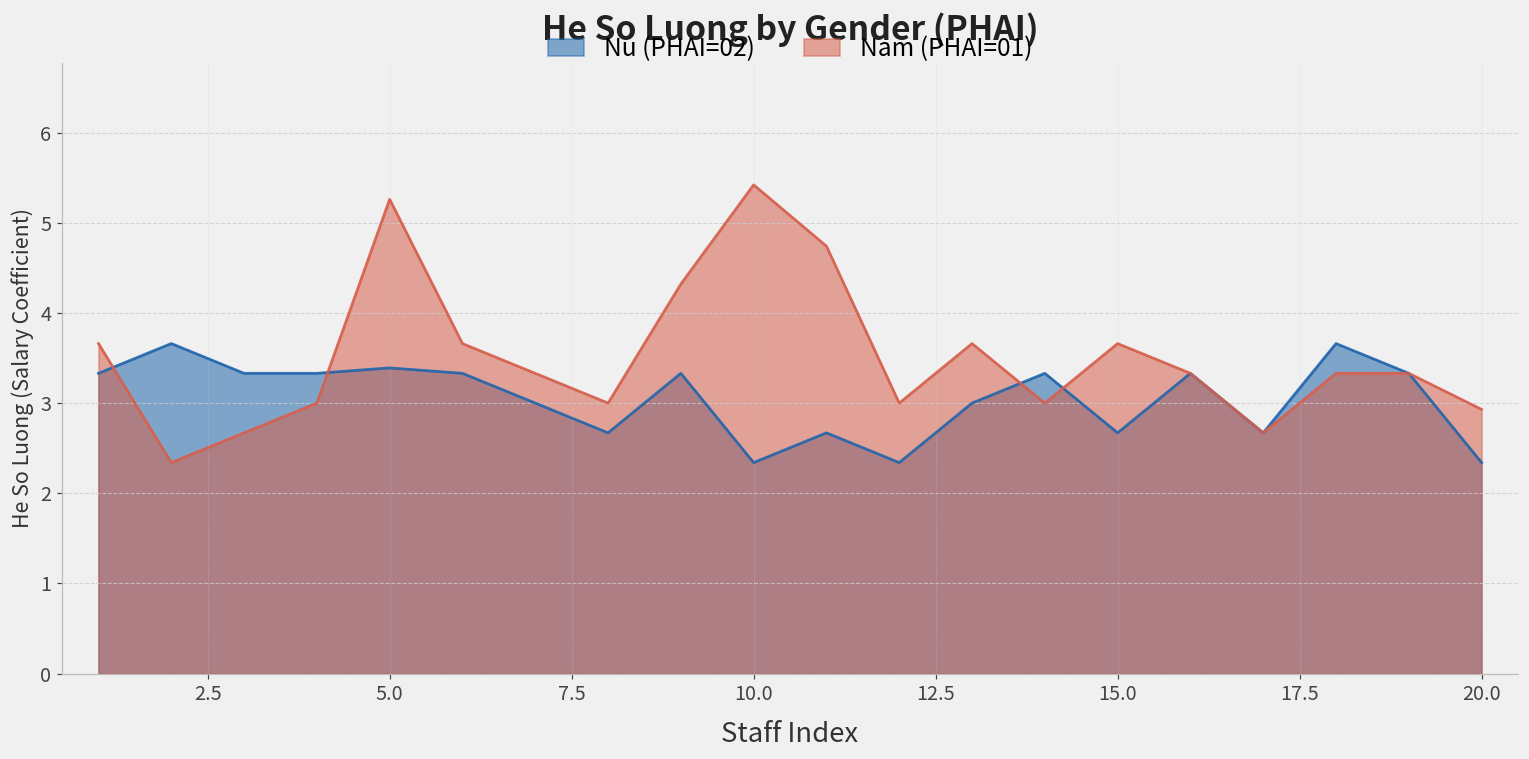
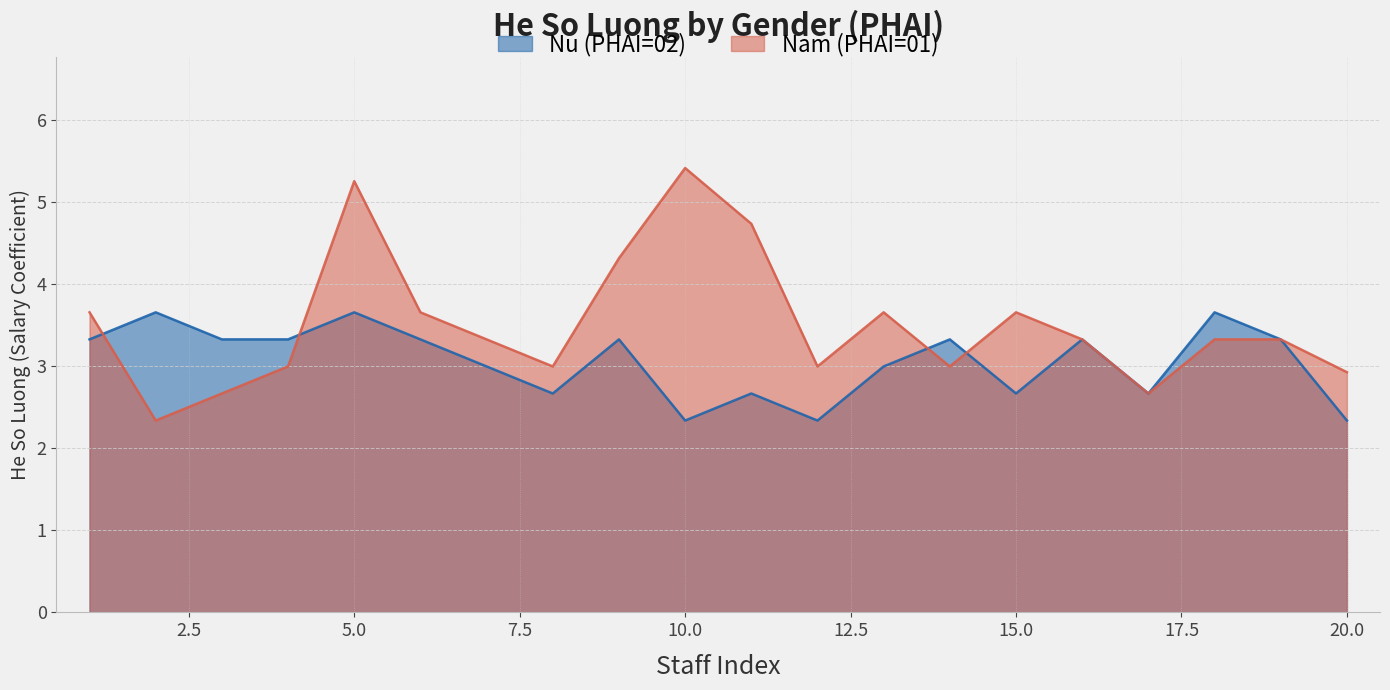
  {
    "Nu (PHAI=02)": {
-     "5.0": 3.4,
+     "5.0": 3.7,
      "10.0": 2.3,
      "15.0": 2.7,
      "20.0": 2.3
    },
    "Nam (PHAI=01)": {
      "5.0": 5.3,
      "10.0": 5.4,
      "15.0": 3.7,
      "20.0": 2.9
    }
  }
